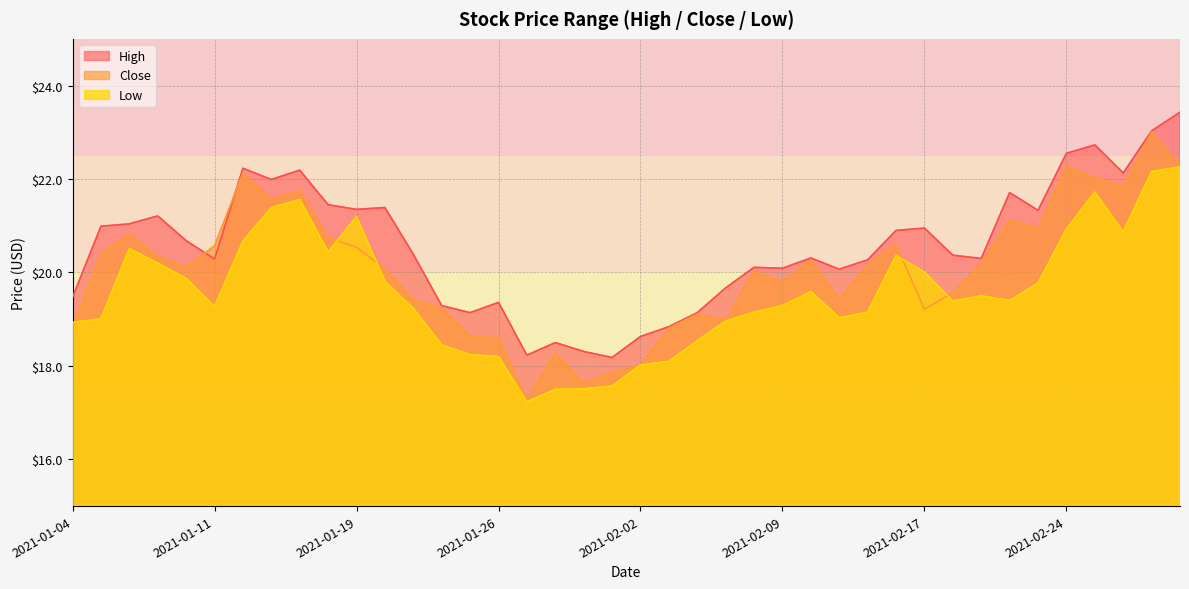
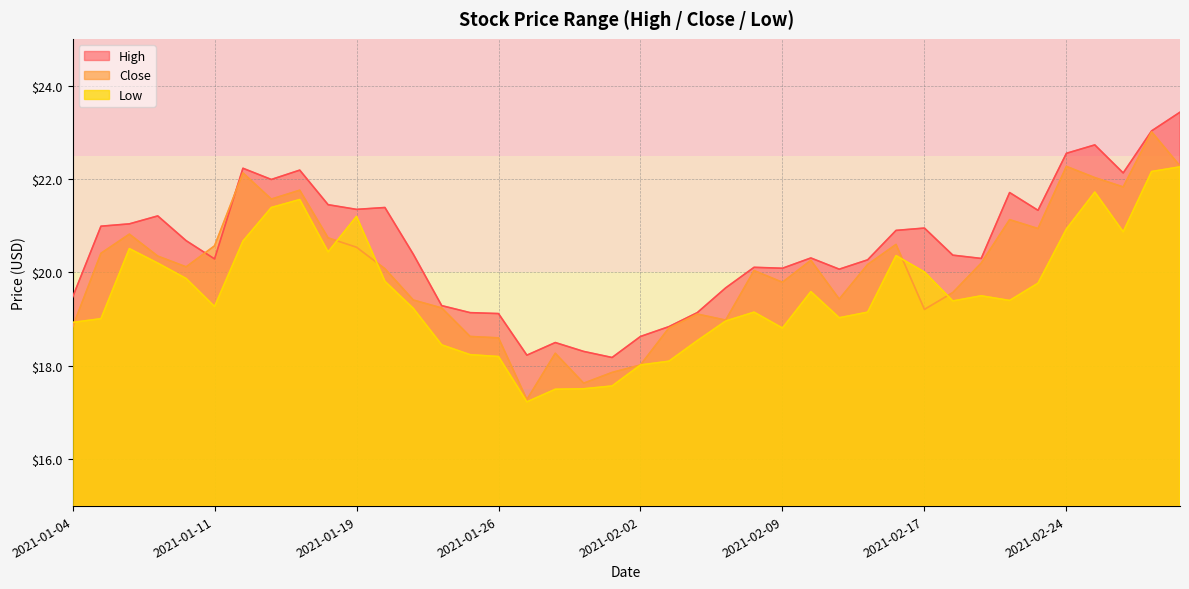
  {
    "High": {
      "2021-01-04": "$19.5",
      "2021-01-11": "$20.3",
      "2021-01-19": "$21.4",
-     "2021-01-26": "$19.4",
+     "2021-01-26": "$19.1",
      "2021-02-02": "$18.6",
      "2021-02-09": "$20.1",
      "2021-02-17": "$21.0",
      "2021-02-24": "$22.6"
    },
    "Close": {
      "2021-01-04": "$18.8",
      "2021-01-11": "$20.6",
      "2021-01-19": "$20.5",
      "2021-01-26": "$18.6",
      "2021-02-09": "$19.8",
      "2021-02-17": "$19.2",
      "2021-02-24": "$22.3"
    },
    "Low": {
      "2021-01-04": "$18.9",
      "2021-01-11": "$19.3",
      "2021-01-19": "$21.2",
      "2021-01-26": "$18.2",
-     "2021-02-09": "$19.3",
+     "2021-02-09": "$18.8",
      "2021-02-17": "$20.0",
      "2021-02-24": "$20.9"
    }
  }
